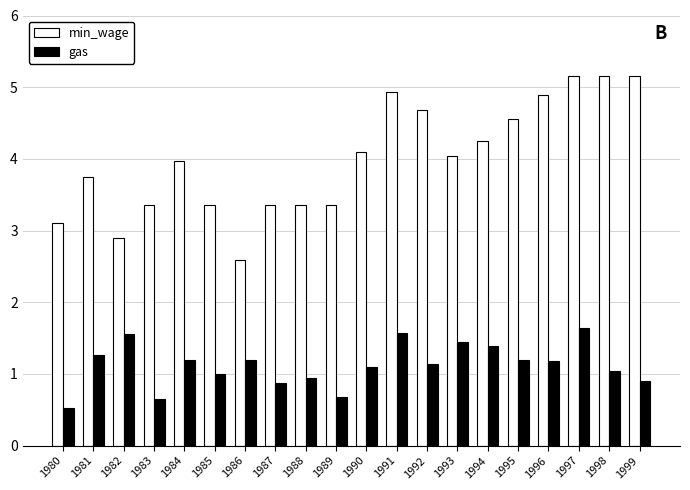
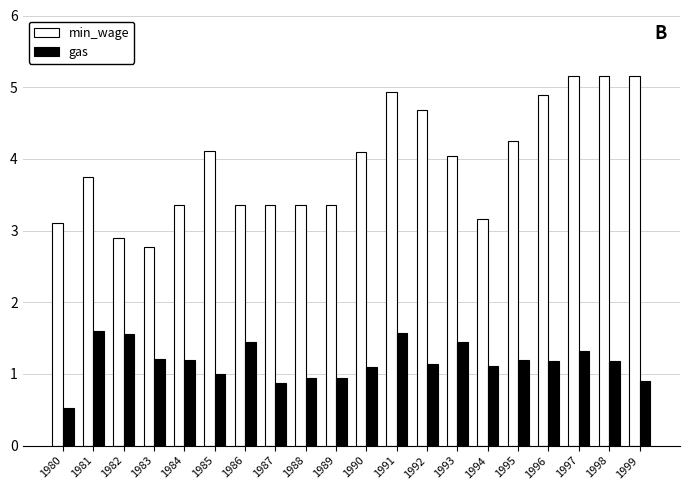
  {
    "min_wage": {
      "1980": 3.1,
      "1981": 3.8,
      "1982": 2.9,
-     "1983": 3.4,
-     "1984": 4.0,
-     "1985": 3.4,
-     "1986": 2.6,
+     "1983": 2.8,
+     "1984": 3.4,
+     "1985": 4.1,
+     "1986": 3.4,
      "1987": 3.4,
      "1988": 3.4,
      "1989": 3.4,
      "1990": 4.1,
      "1991": 4.9,
      "1992": 4.7,
      "1993": 4.0,
-     "1994": 4.3,
-     "1995": 4.6,
+     "1994": 3.2,
+     "1995": 4.3,
      "1996": 4.9,
      "1997": 5.2,
      "1998": 5.2,
      "1999": 5.2
    },
    "gas": {
      "1980": 0.5,
-     "1981": 1.3,
+     "1981": 1.6,
      "1982": 1.6,
-     "1983": 0.7,
+     "1983": 1.2,
      "1984": 1.2,
      "1985": 1.0,
-     "1986": 1.2,
+     "1986": 1.4,
      "1987": 0.9,
      "1988": 0.9,
-     "1989": 0.7,
+     "1989": 0.9,
      "1990": 1.1,
      "1991": 1.6,
      "1992": 1.1,
      "1993": 1.4,
-     "1994": 1.4,
+     "1994": 1.1,
      "1995": 1.2,
      "1996": 1.2,
-     "1997": 1.6,
-     "1998": 1.0,
+     "1997": 1.3,
+     "1998": 1.2,
      "1999": 0.9
    }
  }
